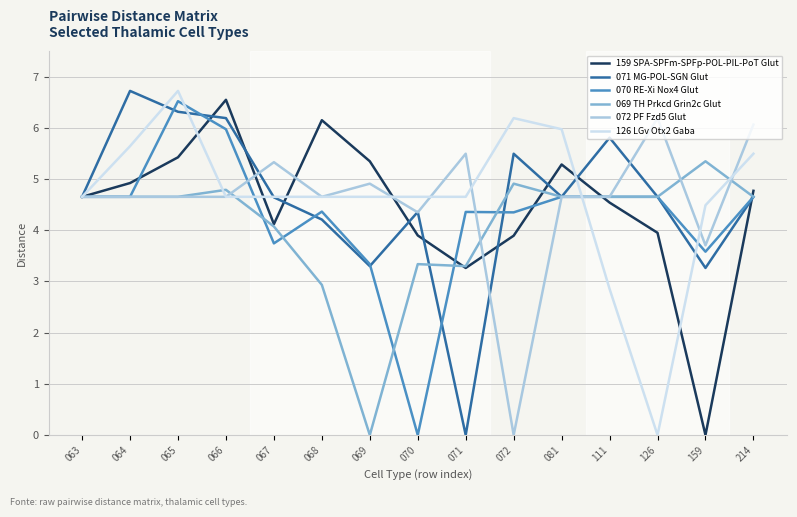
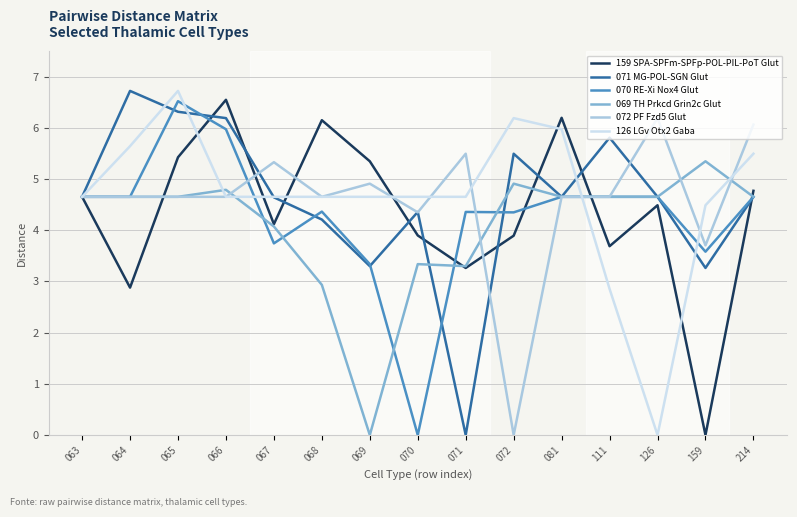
  {
    "159 SPA-SPFm-SPFp-POL-PIL-PoT Glut": {
-     "064": 4.9,
+     "064": 2.9,
      "065": 5.4,
      "066": 6.5,
      "068": 6.1,
      "069": 5.3,
      "070": 3.9,
      "072": 3.9,
-     "081": 5.3,
-     "111": 4.5,
-     "126": 4.0,
+     "081": 6.2,
+     "111": 3.7,
+     "126": 4.5,
      "159": 0.0,
      "214": 4.8
    }
  }
